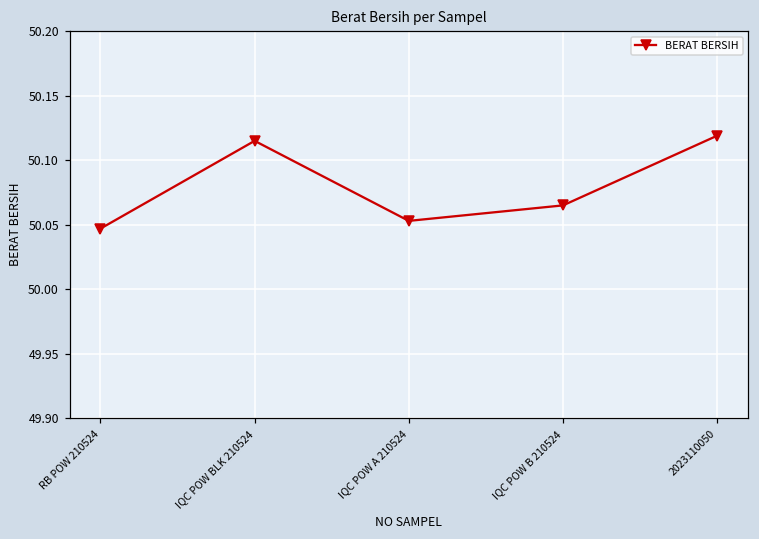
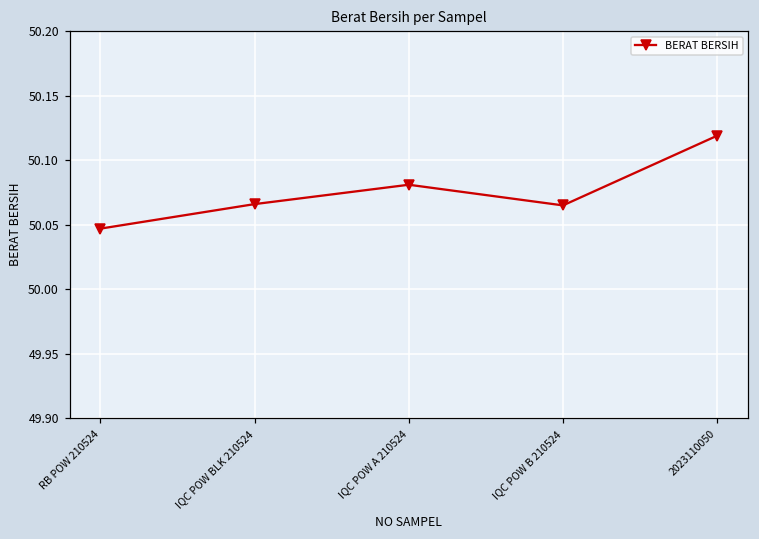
  {
    "RB POW 210524": 50.047,
-   "IQC POW BLK 210524": 50.115,
-   "IQC POW A 210524": 50.053,
+   "IQC POW BLK 210524": 50.066,
+   "IQC POW A 210524": 50.081,
    "IQC POW B 210524": 50.065,
    "2023110050": 50.119
  }
